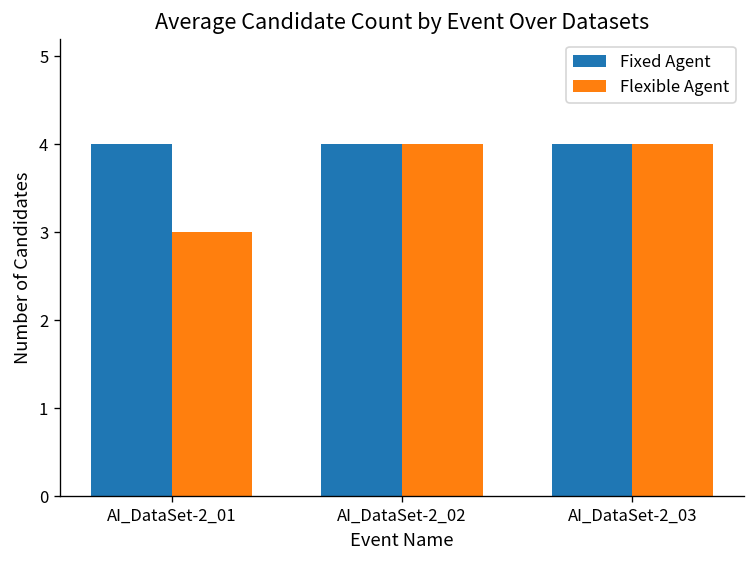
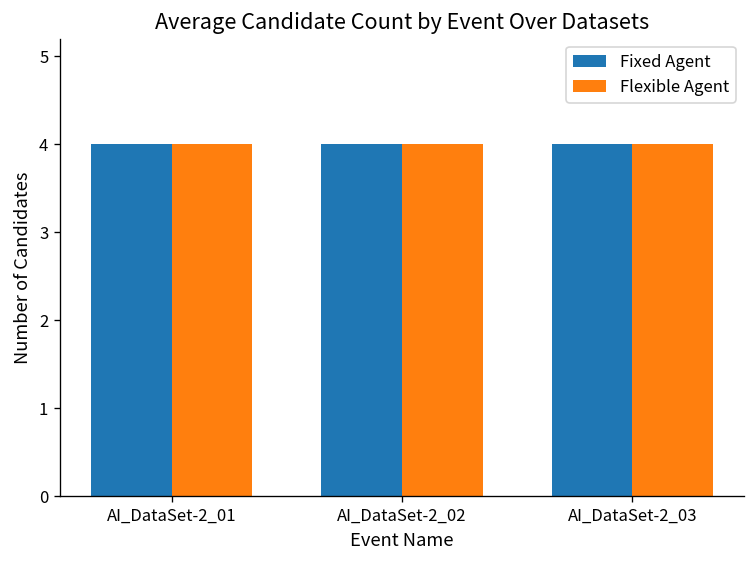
  {
    "Fixed Agent": {
      "AI_DataSet-2_01": 4,
      "AI_DataSet-2_02": 4,
      "AI_DataSet-2_03": 4
    },
    "Flexible Agent": {
-     "AI_DataSet-2_01": 3,
+     "AI_DataSet-2_01": 4,
      "AI_DataSet-2_02": 4,
      "AI_DataSet-2_03": 4
    }
  }
